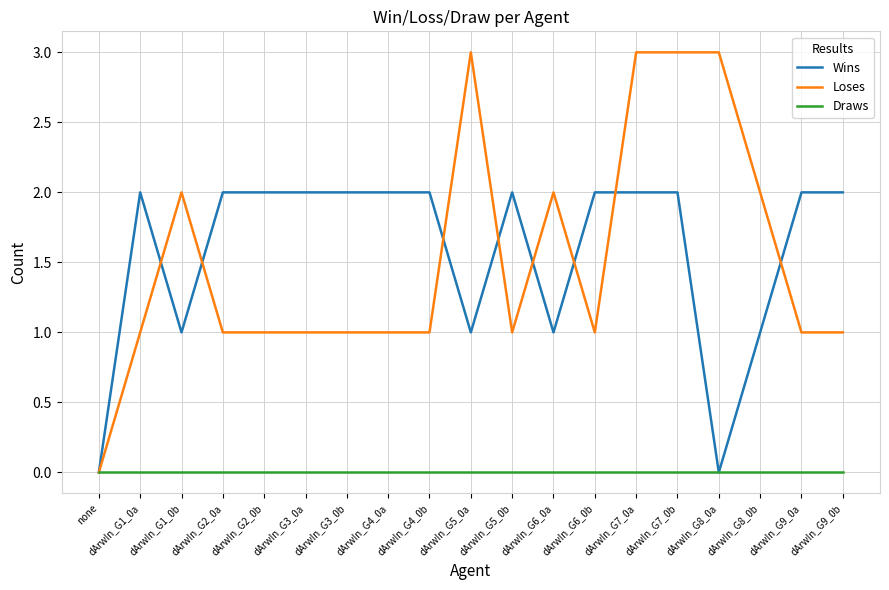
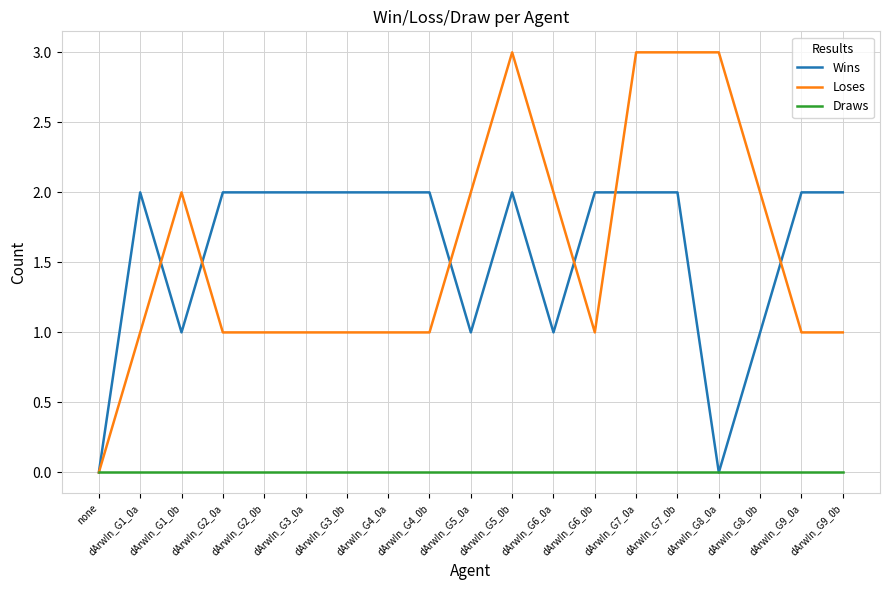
  {
    "Wins": {
      "dArwIn_G1_0a": 2,
      "dArwIn_G1_0b": 1,
      "dArwIn_G2_0a": 2,
      "dArwIn_G2_0b": 2,
      "dArwIn_G3_0a": 2,
      "dArwIn_G3_0b": 2,
      "dArwIn_G4_0a": 2,
      "dArwIn_G4_0b": 2,
      "dArwIn_G5_0a": 1,
      "dArwIn_G5_0b": 2,
      "dArwIn_G6_0a": 1,
      "dArwIn_G6_0b": 2,
      "dArwIn_G7_0a": 2,
      "dArwIn_G7_0b": 2,
      "dArwIn_G8_0b": 1,
      "dArwIn_G9_0a": 2,
      "dArwIn_G9_0b": 2
    },
    "Loses": {
      "dArwIn_G1_0a": 1,
      "dArwIn_G1_0b": 2,
      "dArwIn_G2_0a": 1,
      "dArwIn_G2_0b": 1,
      "dArwIn_G3_0a": 1,
      "dArwIn_G3_0b": 1,
      "dArwIn_G4_0a": 1,
      "dArwIn_G4_0b": 1,
-     "dArwIn_G5_0a": 3,
-     "dArwIn_G5_0b": 1,
+     "dArwIn_G5_0a": 2,
+     "dArwIn_G5_0b": 3,
      "dArwIn_G6_0a": 2,
      "dArwIn_G6_0b": 1,
      "dArwIn_G7_0a": 3,
      "dArwIn_G7_0b": 3,
      "dArwIn_G8_0a": 3,
      "dArwIn_G8_0b": 2,
      "dArwIn_G9_0a": 1,
      "dArwIn_G9_0b": 1
    },
    "Draws": {
      "dArwIn_G1_0a": 0,
      "dArwIn_G1_0b": 0,
      "dArwIn_G2_0a": 0,
      "dArwIn_G2_0b": 0,
      "dArwIn_G3_0a": 0,
      "dArwIn_G3_0b": 0,
      "dArwIn_G4_0a": 0,
      "dArwIn_G4_0b": 0,
      "dArwIn_G5_0a": 0,
      "dArwIn_G5_0b": 0,
      "dArwIn_G6_0a": 0,
      "dArwIn_G6_0b": 0,
      "dArwIn_G7_0a": 0,
      "dArwIn_G7_0b": 0,
      "dArwIn_G8_0b": 0,
      "dArwIn_G9_0a": 0,
      "dArwIn_G9_0b": 0
    }
  }
